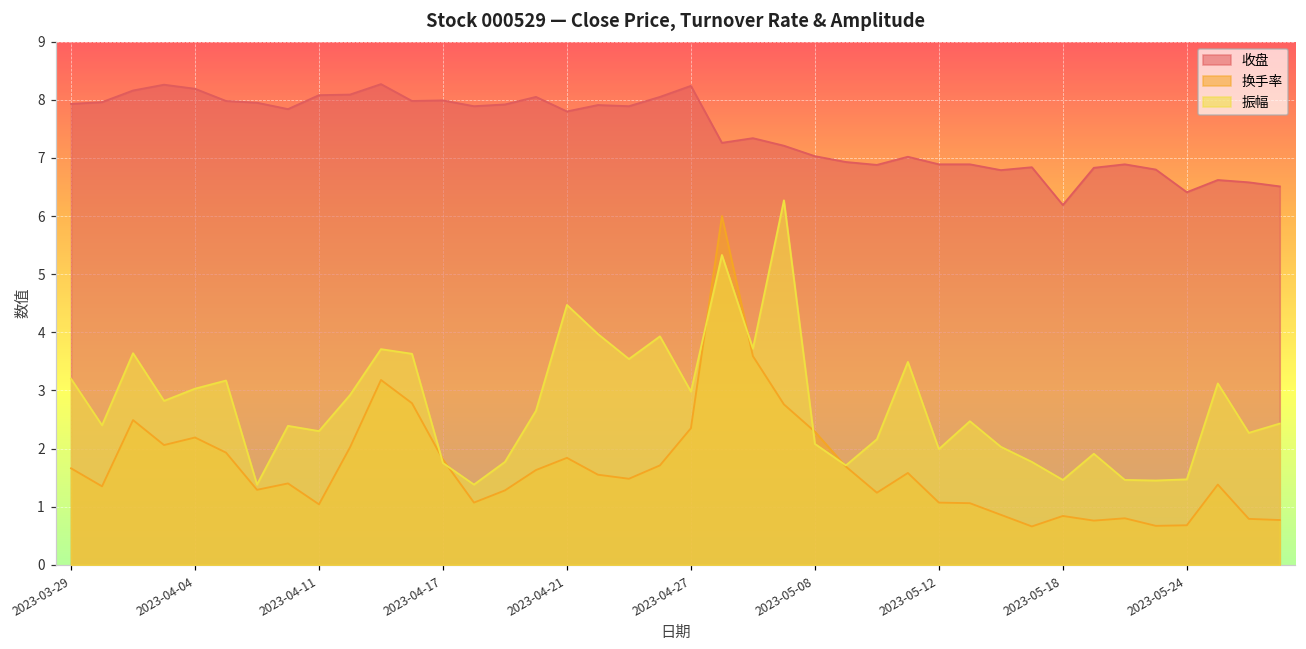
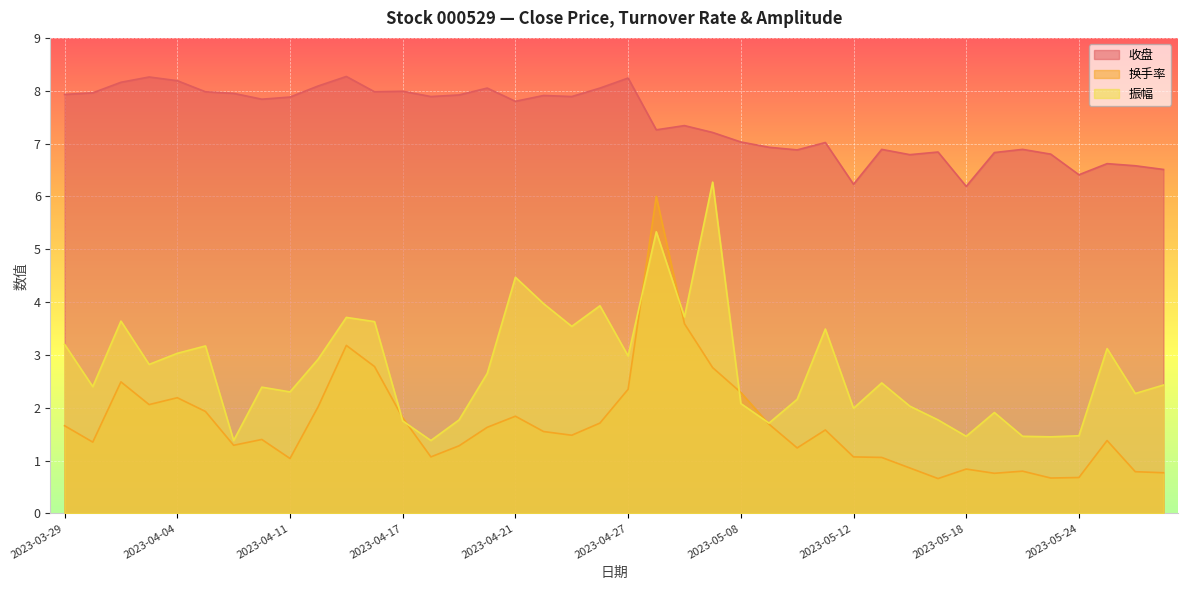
  {
    "收盘": {
      "2023-03-29": 7.9,
      "2023-04-04": 8.2,
-     "2023-04-11": 8.1,
+     "2023-04-11": 7.9,
      "2023-04-17": 8.0,
      "2023-04-21": 7.8,
      "2023-04-27": 8.2,
      "2023-05-08": 7.0,
-     "2023-05-12": 6.9,
+     "2023-05-12": 6.2,
      "2023-05-18": 6.2,
      "2023-05-24": 6.4
    }
  }
